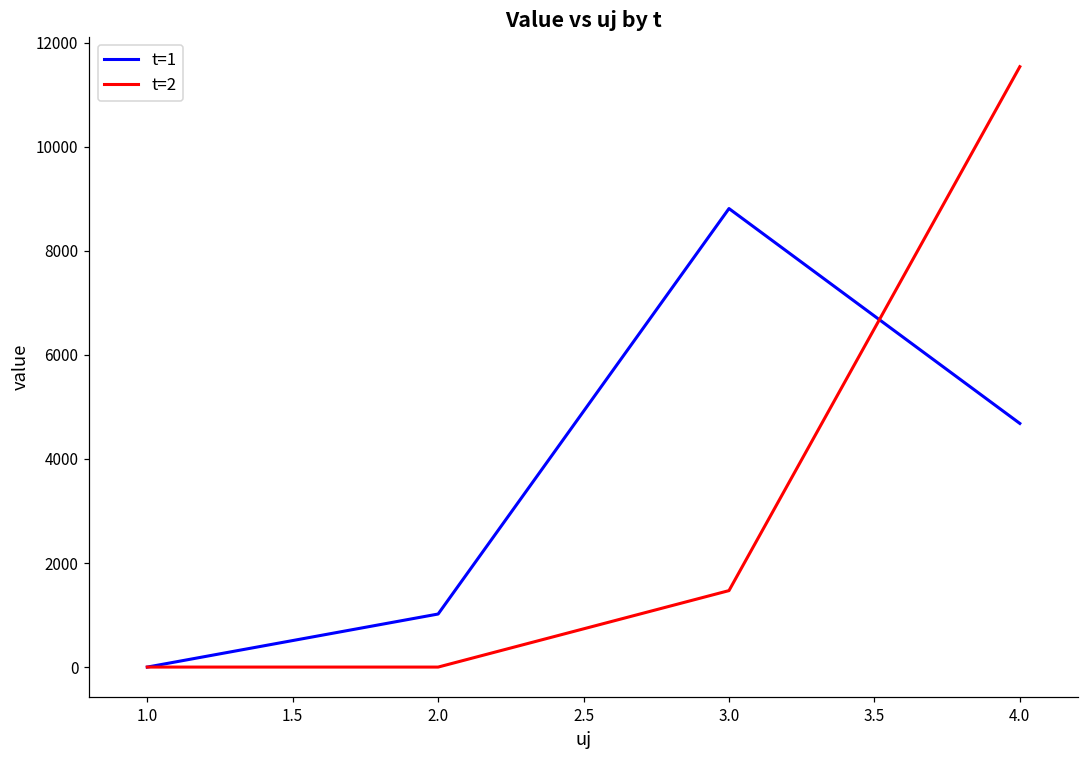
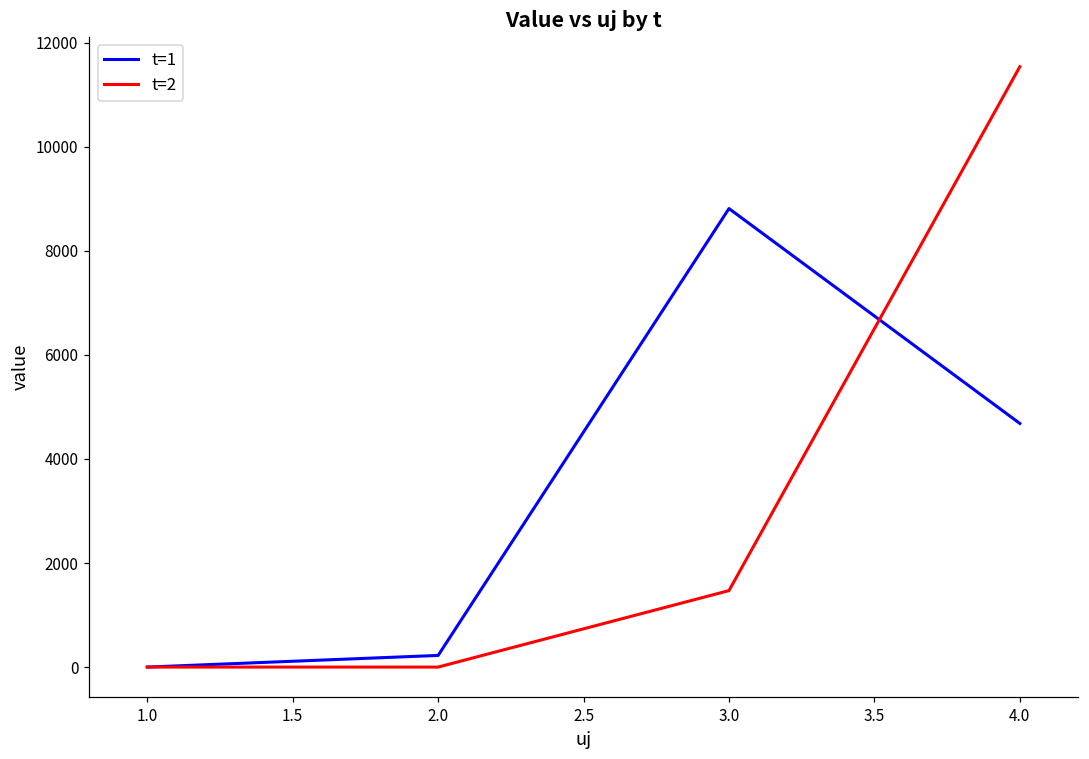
  {
    "t=1": {
-     "2.0": 1000,
+     "2.0": 200,
      "3.0": 8800,
      "4.0": 4700
    },
    "t=2": {
      "2.0": 0,
      "3.0": 1500,
      "4.0": 11500
    }
  }
